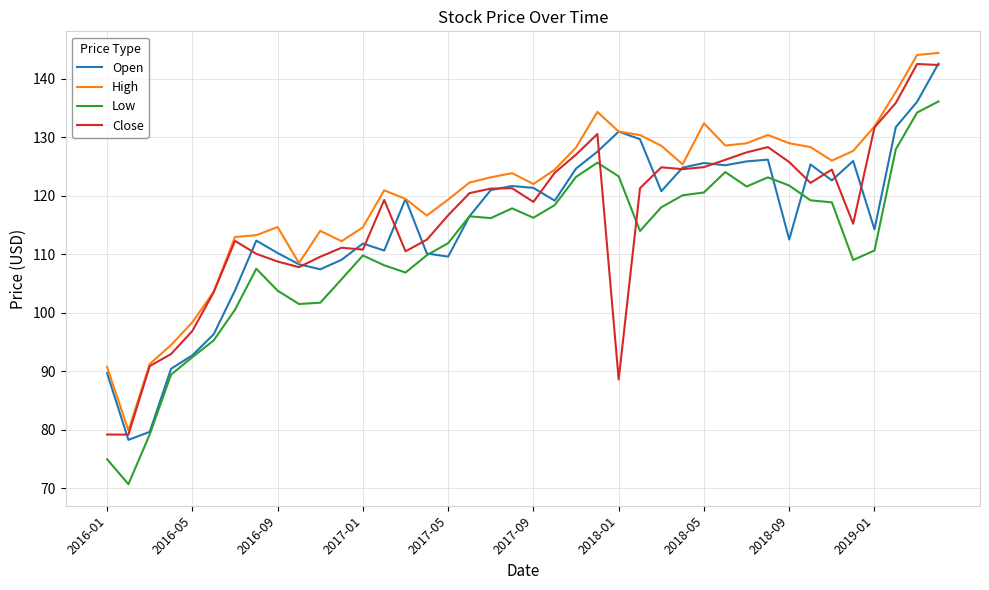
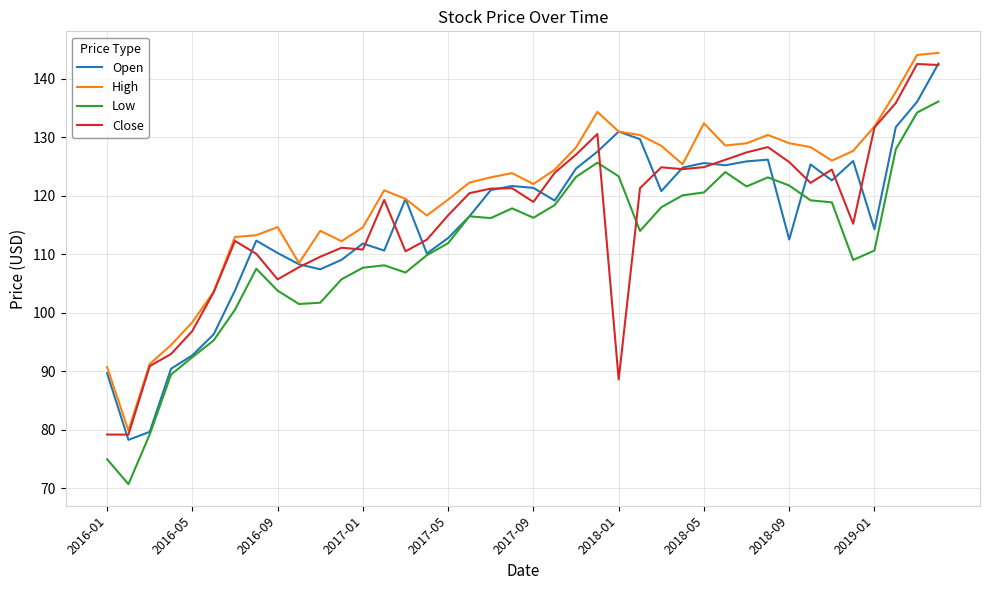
  {
    "Open": {
      "2016-01": 90,
      "2016-09": 110,
      "2017-01": 112,
-     "2017-05": 110,
+     "2017-05": 113,
      "2017-09": 121,
      "2018-05": 126,
      "2018-09": 113,
      "2019-01": 114
    },
    "High": {
      "2016-01": 91,
      "2016-05": 98,
      "2016-09": 115,
      "2017-01": 115,
      "2017-05": 119,
      "2017-09": 122,
      "2018-05": 132,
      "2018-09": 129
    },
    "Low": {
      "2016-01": 75,
      "2016-09": 104,
-     "2017-01": 110,
+     "2017-01": 108,
      "2017-05": 112,
      "2017-09": 116,
      "2018-01": 123,
      "2018-05": 121,
      "2018-09": 122,
      "2019-01": 111
    },
    "Close": {
      "2016-01": 79,
      "2016-05": 97,
-     "2016-09": 109,
+     "2016-09": 106,
      "2017-01": 111,
      "2017-05": 117,
      "2017-09": 119,
      "2018-01": 89,
      "2018-05": 125,
      "2018-09": 126
    }
  }
